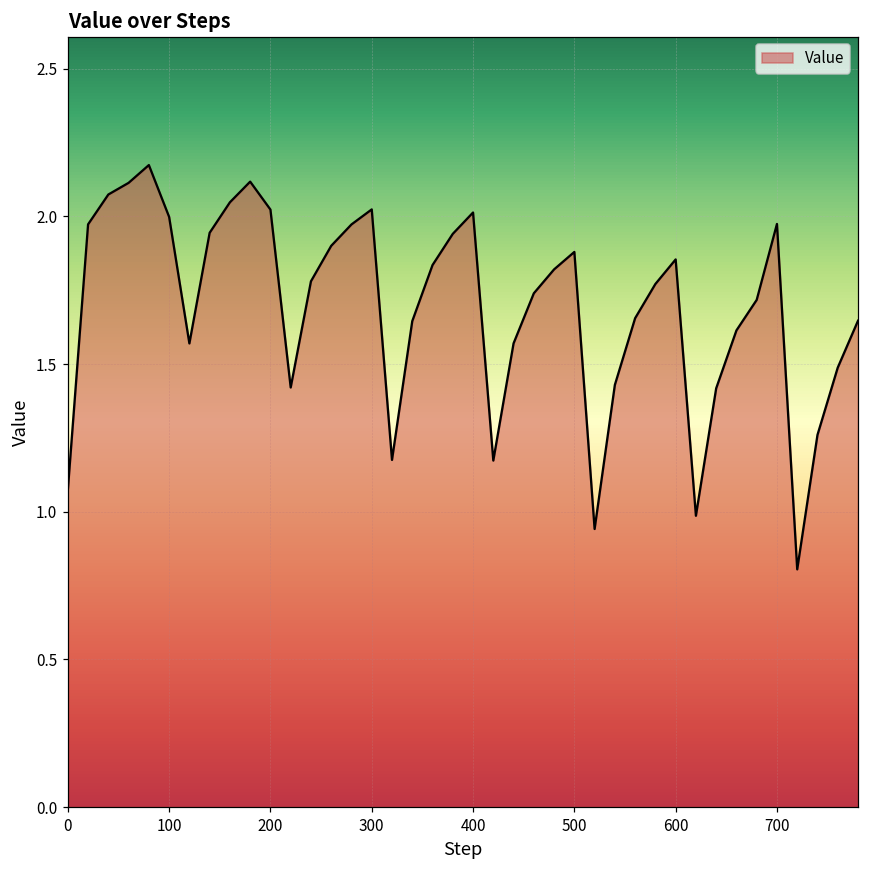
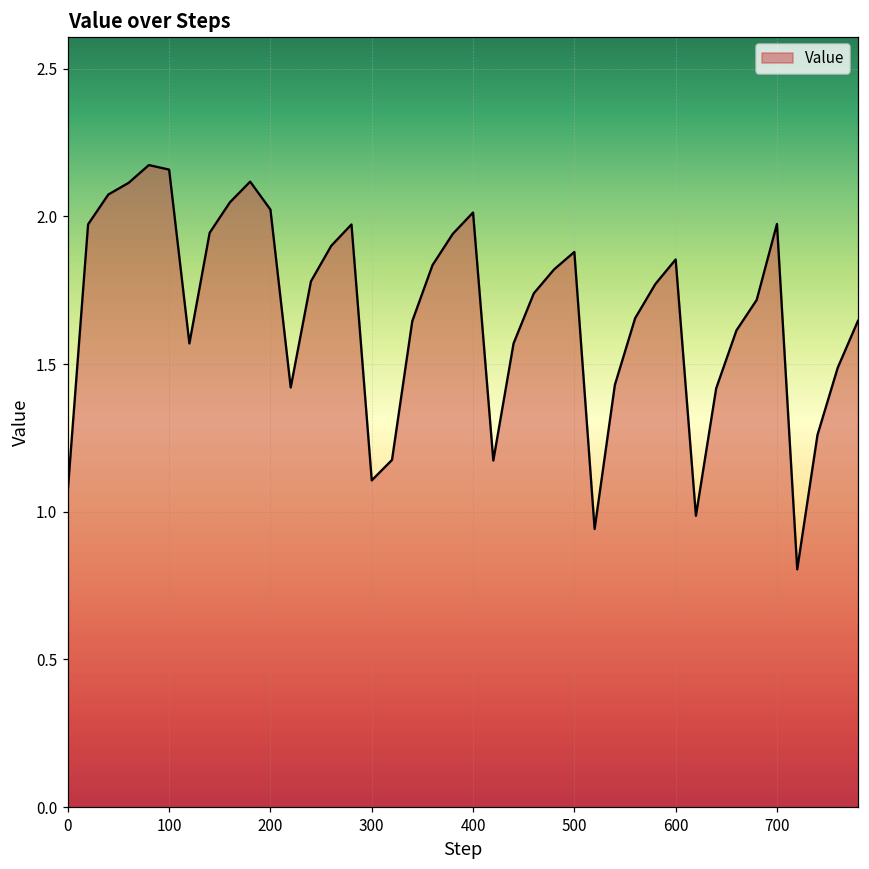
  {
    "0": 1.07,
-   "100": 2.00,
+   "100": 2.16,
    "200": 2.02,
-   "300": 2.02,
+   "300": 1.11,
    "400": 2.01,
    "500": 1.88,
    "600": 1.85,
    "700": 1.97
  }
